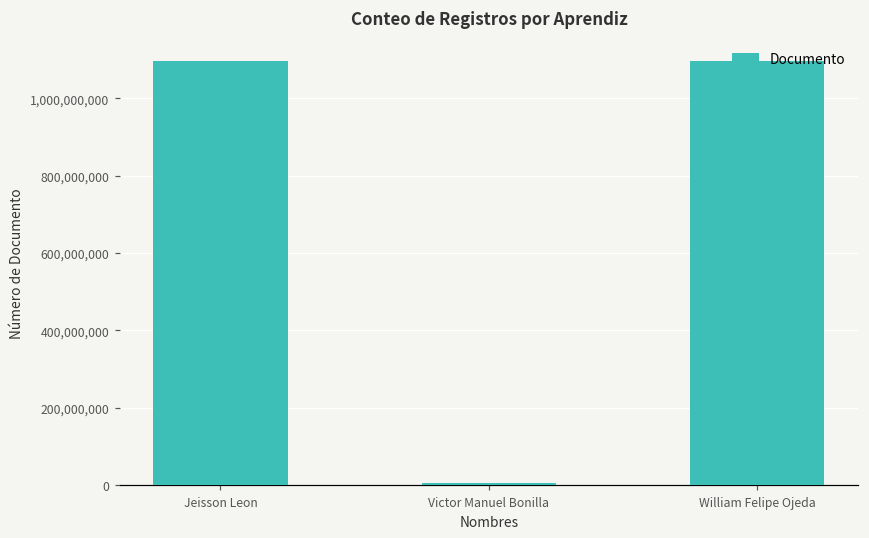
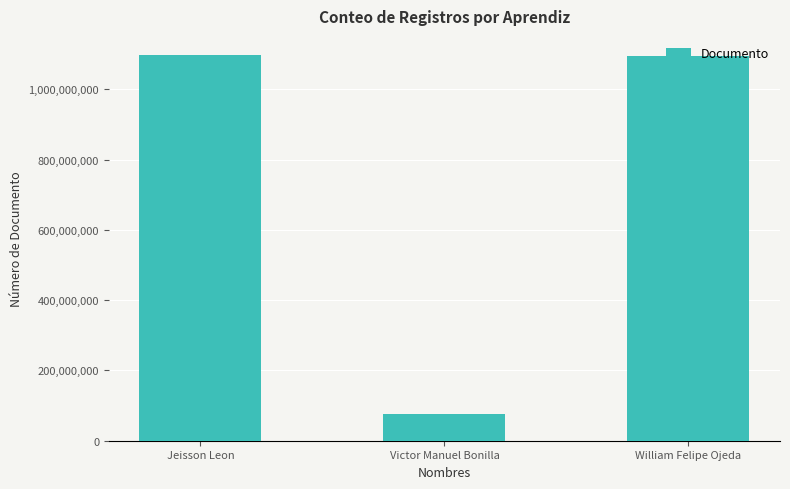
  {
    "Jeisson Leon": "1,100,000,000",
-   "Victor Manuel Bonilla": "0",
+   "Victor Manuel Bonilla": "80,000,000",
    "William Felipe Ojeda": "1,100,000,000"
  }
